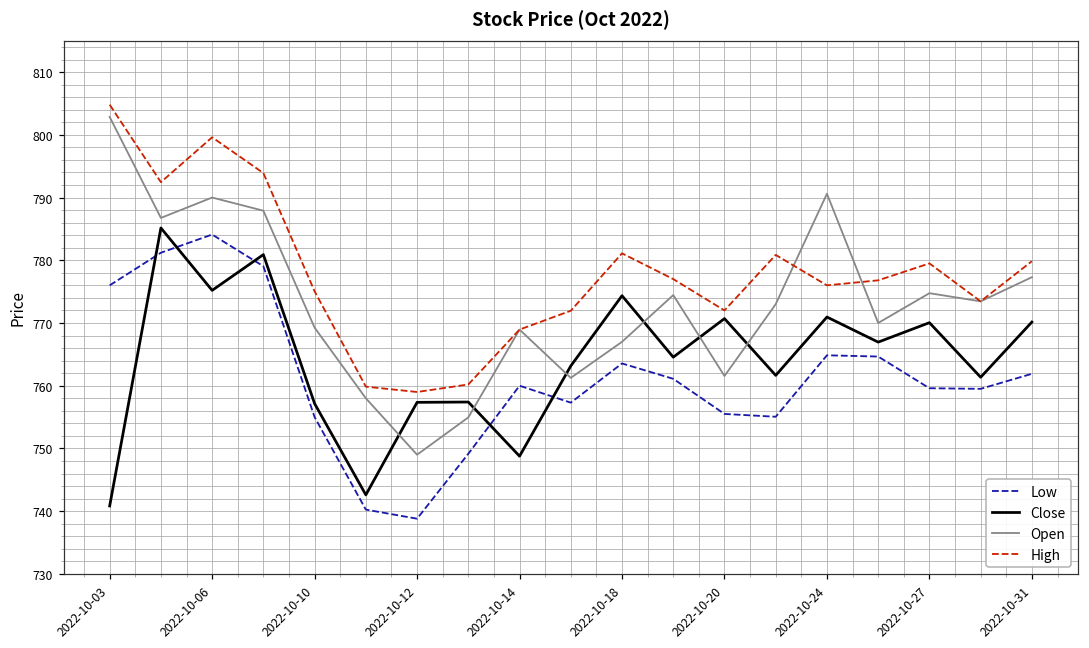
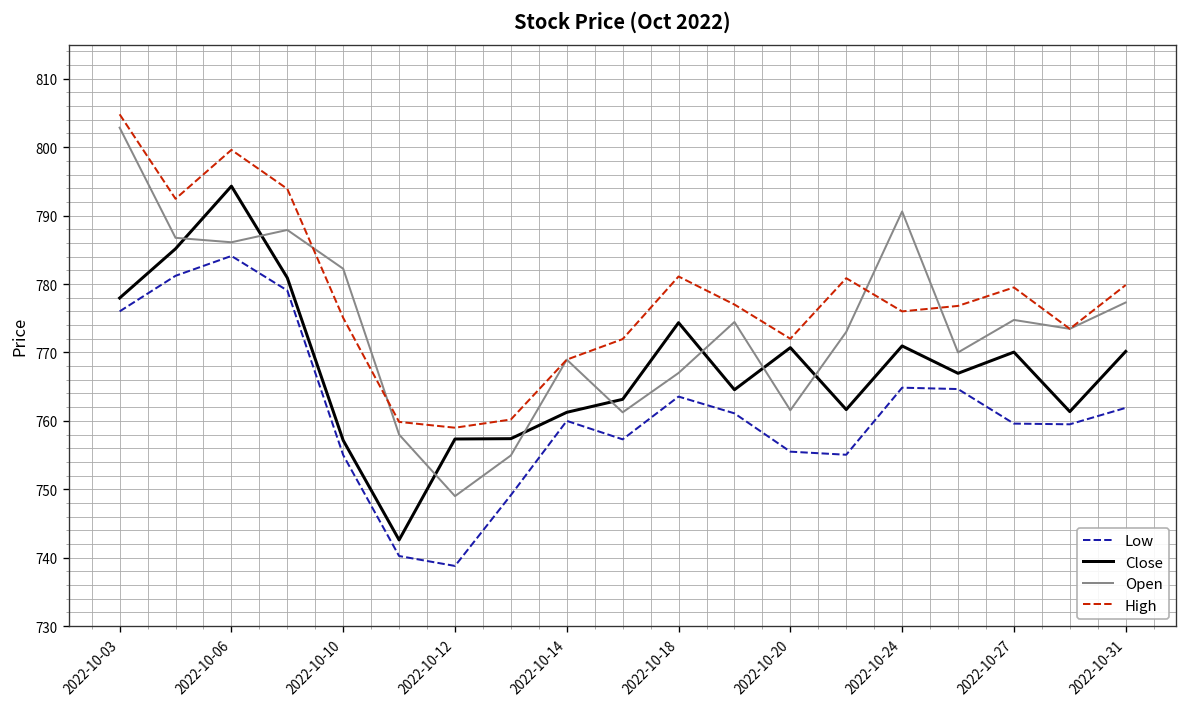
  {
    "Low": {
      "2022-10-03": 776,
      "2022-10-06": 784,
      "2022-10-10": 755,
      "2022-10-12": 739,
      "2022-10-14": 760,
      "2022-10-18": 764,
      "2022-10-20": 756,
      "2022-10-24": 765,
      "2022-10-27": 760,
      "2022-10-31": 762
    },
    "Close": {
-     "2022-10-03": 741,
-     "2022-10-06": 775,
+     "2022-10-03": 778,
+     "2022-10-06": 794,
      "2022-10-10": 757,
      "2022-10-12": 757,
-     "2022-10-14": 749,
+     "2022-10-14": 761,
      "2022-10-18": 774,
      "2022-10-20": 771,
      "2022-10-24": 771,
      "2022-10-27": 770,
      "2022-10-31": 770
    },
    "Open": {
      "2022-10-03": 803,
-     "2022-10-06": 790,
-     "2022-10-10": 769,
+     "2022-10-06": 786,
+     "2022-10-10": 782,
      "2022-10-12": 749,
      "2022-10-18": 767,
      "2022-10-20": 762,
      "2022-10-24": 791,
      "2022-10-27": 775,
      "2022-10-31": 777
    },
    "High": {
      "2022-10-03": 805,
      "2022-10-06": 800,
      "2022-10-10": 775,
      "2022-10-12": 759,
      "2022-10-18": 781,
      "2022-10-20": 772,
      "2022-10-24": 776,
      "2022-10-27": 780,
      "2022-10-31": 780
    }
  }
